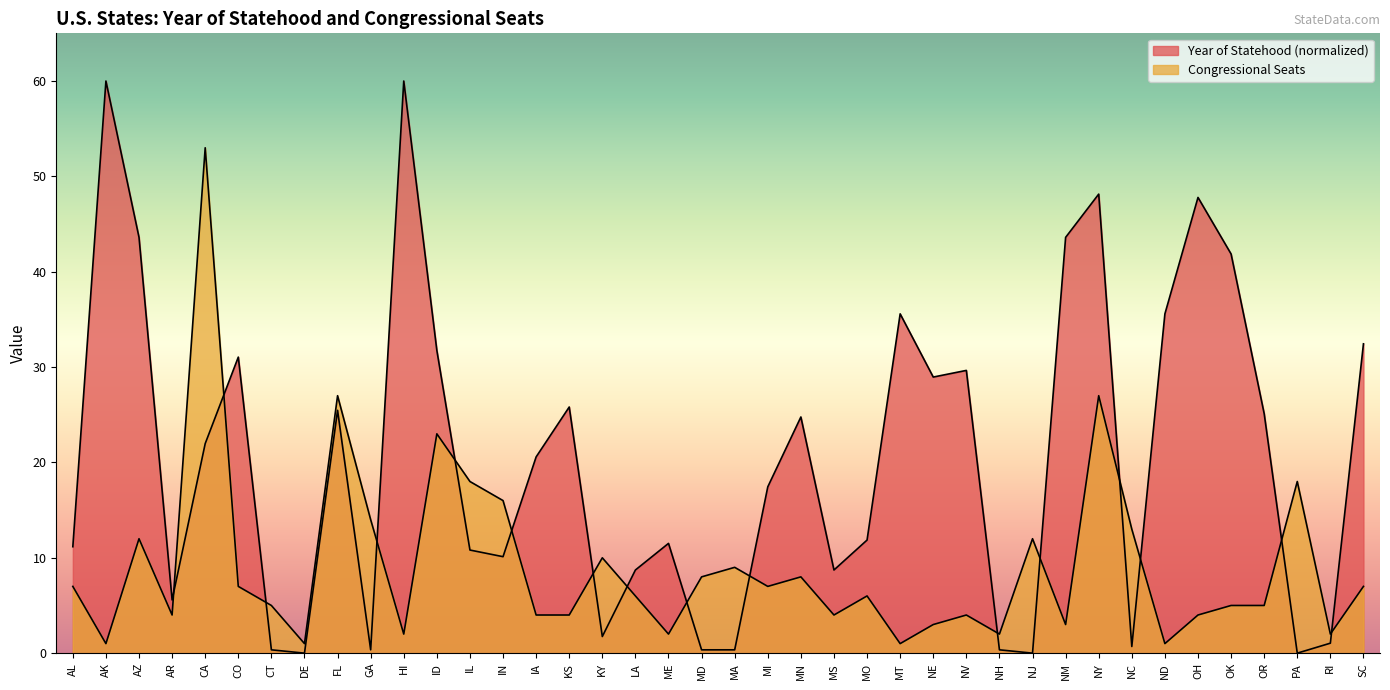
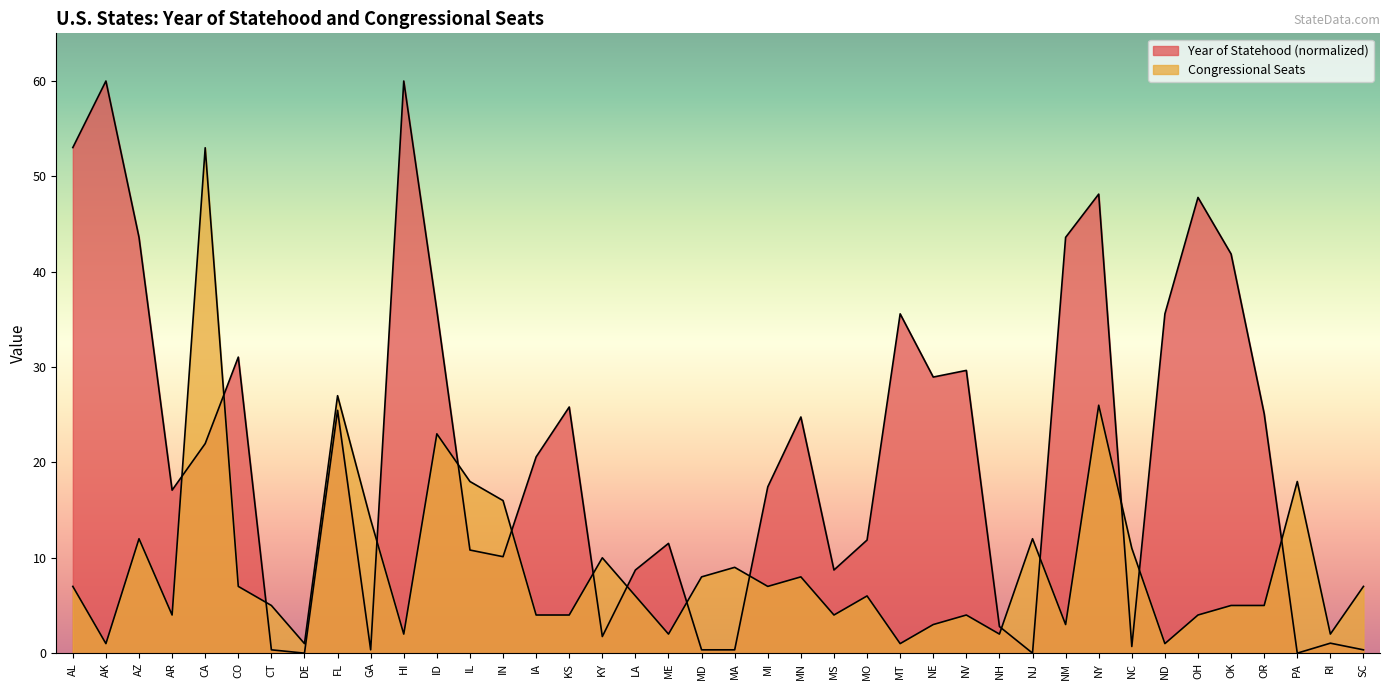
  {
    "Year of Statehood (normalized)": {
-     "AL": 11,
+     "AL": 53,
      "AK": 60,
      "AZ": 44,
-     "AR": 6,
+     "AR": 17,
      "CA": 22,
      "CO": 31,
      "CT": 0,
      "DE": 0,
      "FL": 25,
      "GA": 0,
      "HI": 60,
-     "ID": 32,
+     "ID": 36,
      "IL": 11,
      "IN": 10,
      "IA": 21,
      "KS": 26,
      "KY": 2,
      "LA": 9,
      "ME": 12,
      "MD": 0,
      "MA": 0,
      "MI": 17,
      "MN": 25,
      "MS": 9,
      "MO": 12,
      "MT": 36,
      "NE": 29,
      "NV": 30,
-     "NH": 0,
+     "NH": 3,
      "NJ": 0,
      "NM": 44,
      "NY": 48,
      "NC": 1,
      "ND": 36,
      "OH": 48,
      "OK": 42,
      "OR": 25,
      "PA": 0,
      "RI": 1,
-     "SC": 32
+     "SC": 0
    },
    "Congressional Seats": {
      "AL": 7,
      "AK": 1,
      "AZ": 12,
      "AR": 4,
      "CA": 53,
      "CO": 7,
      "CT": 5,
      "DE": 1,
      "FL": 27,
      "GA": 14,
      "HI": 2,
      "ID": 23,
      "IL": 18,
      "IN": 16,
      "IA": 4,
      "KS": 4,
      "KY": 10,
      "LA": 6,
      "ME": 2,
      "MD": 8,
      "MA": 9,
      "MI": 7,
      "MN": 8,
      "MS": 4,
      "MO": 6,
      "MT": 1,
      "NE": 3,
      "NV": 4,
      "NH": 2,
      "NJ": 12,
      "NM": 3,
-     "NY": 27,
-     "NC": 13,
+     "NY": 26,
+     "NC": 11,
      "ND": 1,
      "OH": 4,
      "OK": 5,
      "OR": 5,
      "PA": 18,
      "RI": 2,
      "SC": 7
    }
  }
